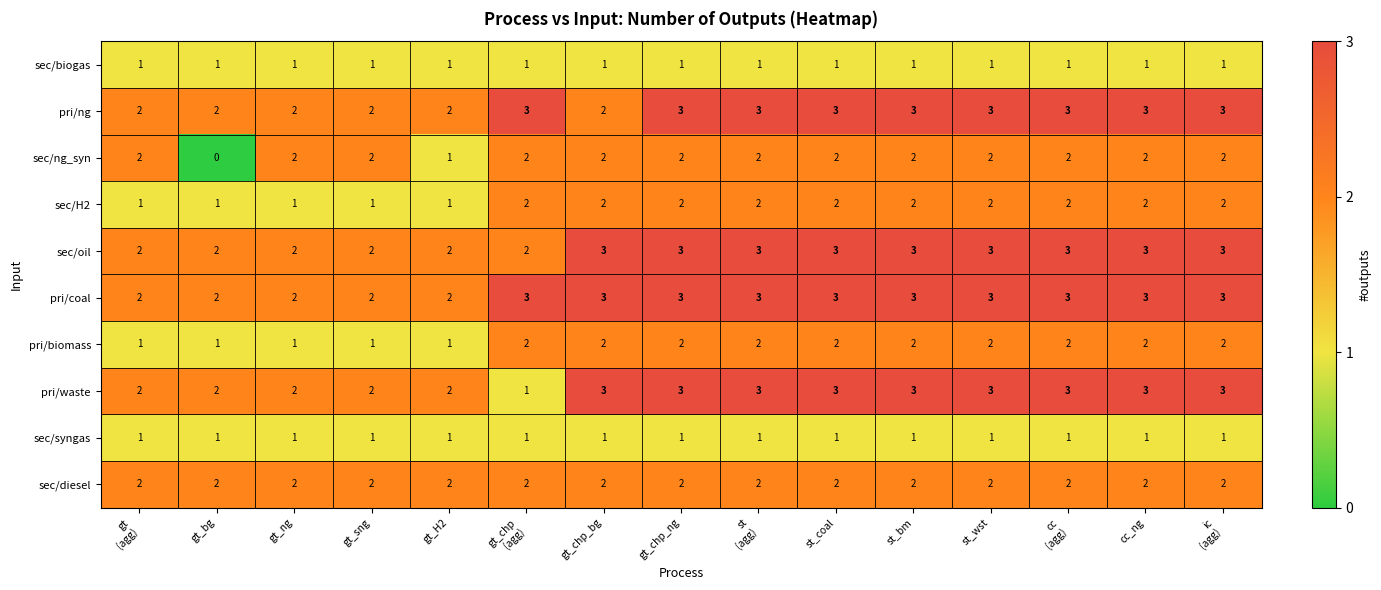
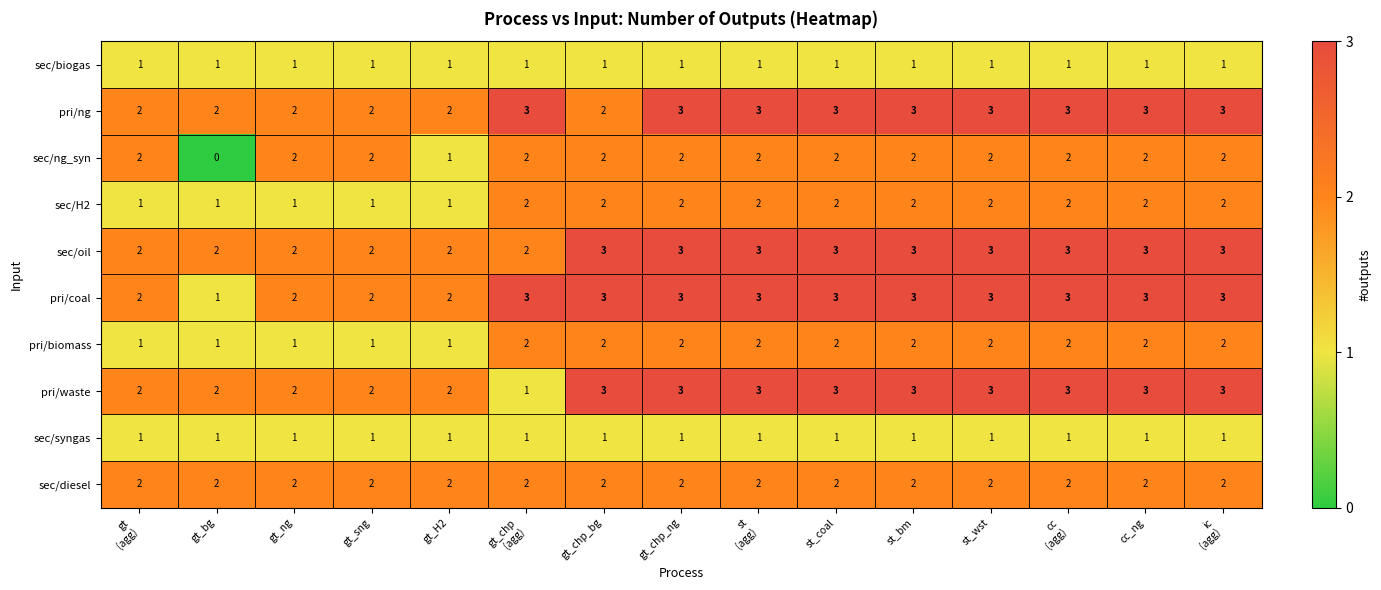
  {
    "sec/biogas": {
      "gt (agg)": 1,
      "gt_bg": 1,
      "gt_ng": 1,
      "gt_sng": 1,
      "gt_H2": 1,
      "gt_chp (agg)": 1,
      "gt_chp_bg": 1,
      "gt_chp_ng": 1,
      "st (agg)": 1,
      "st_coal": 1,
      "st_bm": 1,
      "st_wst": 1,
      "cc (agg)": 1,
      "cc_ng": 1,
      "ic (agg)": 1
    },
    "pri/ng": {
      "gt (agg)": 2,
      "gt_bg": 2,
      "gt_ng": 2,
      "gt_sng": 2,
      "gt_H2": 2,
      "gt_chp (agg)": 3,
      "gt_chp_bg": 2,
      "gt_chp_ng": 3,
      "st (agg)": 3,
      "st_coal": 3,
      "st_bm": 3,
      "st_wst": 3,
      "cc (agg)": 3,
      "cc_ng": 3,
      "ic (agg)": 3
    },
    "sec/ng_syn": {
      "gt (agg)": 2,
      "gt_bg": 0,
      "gt_ng": 2,
      "gt_sng": 2,
      "gt_H2": 1,
      "gt_chp (agg)": 2,
      "gt_chp_bg": 2,
      "gt_chp_ng": 2,
      "st (agg)": 2,
      "st_coal": 2,
      "st_bm": 2,
      "st_wst": 2,
      "cc (agg)": 2,
      "cc_ng": 2,
      "ic (agg)": 2
    },
    "sec/H2": {
      "gt (agg)": 1,
      "gt_bg": 1,
      "gt_ng": 1,
      "gt_sng": 1,
      "gt_H2": 1,
      "gt_chp (agg)": 2,
      "gt_chp_bg": 2,
      "gt_chp_ng": 2,
      "st (agg)": 2,
      "st_coal": 2,
      "st_bm": 2,
      "st_wst": 2,
      "cc (agg)": 2,
      "cc_ng": 2,
      "ic (agg)": 2
    },
    "sec/oil": {
      "gt (agg)": 2,
      "gt_bg": 2,
      "gt_ng": 2,
      "gt_sng": 2,
      "gt_H2": 2,
      "gt_chp (agg)": 2,
      "gt_chp_bg": 3,
      "gt_chp_ng": 3,
      "st (agg)": 3,
      "st_coal": 3,
      "st_bm": 3,
      "st_wst": 3,
      "cc (agg)": 3,
      "cc_ng": 3,
      "ic (agg)": 3
    },
    "pri/coal": {
      "gt (agg)": 2,
-     "gt_bg": 2,
+     "gt_bg": 1,
      "gt_ng": 2,
      "gt_sng": 2,
      "gt_H2": 2,
      "gt_chp (agg)": 3,
      "gt_chp_bg": 3,
      "gt_chp_ng": 3,
      "st (agg)": 3,
      "st_coal": 3,
      "st_bm": 3,
      "st_wst": 3,
      "cc (agg)": 3,
      "cc_ng": 3,
      "ic (agg)": 3
    },
    "pri/biomass": {
      "gt (agg)": 1,
      "gt_bg": 1,
      "gt_ng": 1,
      "gt_sng": 1,
      "gt_H2": 1,
      "gt_chp (agg)": 2,
      "gt_chp_bg": 2,
      "gt_chp_ng": 2,
      "st (agg)": 2,
      "st_coal": 2,
      "st_bm": 2,
      "st_wst": 2,
      "cc (agg)": 2,
      "cc_ng": 2,
      "ic (agg)": 2
    },
    "pri/waste": {
      "gt (agg)": 2,
      "gt_bg": 2,
      "gt_ng": 2,
      "gt_sng": 2,
      "gt_H2": 2,
      "gt_chp (agg)": 1,
      "gt_chp_bg": 3,
      "gt_chp_ng": 3,
      "st (agg)": 3,
      "st_coal": 3,
      "st_bm": 3,
      "st_wst": 3,
      "cc (agg)": 3,
      "cc_ng": 3,
      "ic (agg)": 3
    },
    "sec/syngas": {
      "gt (agg)": 1,
      "gt_bg": 1,
      "gt_ng": 1,
      "gt_sng": 1,
      "gt_H2": 1,
      "gt_chp (agg)": 1,
      "gt_chp_bg": 1,
      "gt_chp_ng": 1,
      "st (agg)": 1,
      "st_coal": 1,
      "st_bm": 1,
      "st_wst": 1,
      "cc (agg)": 1,
      "cc_ng": 1,
      "ic (agg)": 1
    },
    "sec/diesel": {
      "gt (agg)": 2,
      "gt_bg": 2,
      "gt_ng": 2,
      "gt_sng": 2,
      "gt_H2": 2,
      "gt_chp (agg)": 2,
      "gt_chp_bg": 2,
      "gt_chp_ng": 2,
      "st (agg)": 2,
      "st_coal": 2,
      "st_bm": 2,
      "st_wst": 2,
      "cc (agg)": 2,
      "cc_ng": 2,
      "ic (agg)": 2
    }
  }
